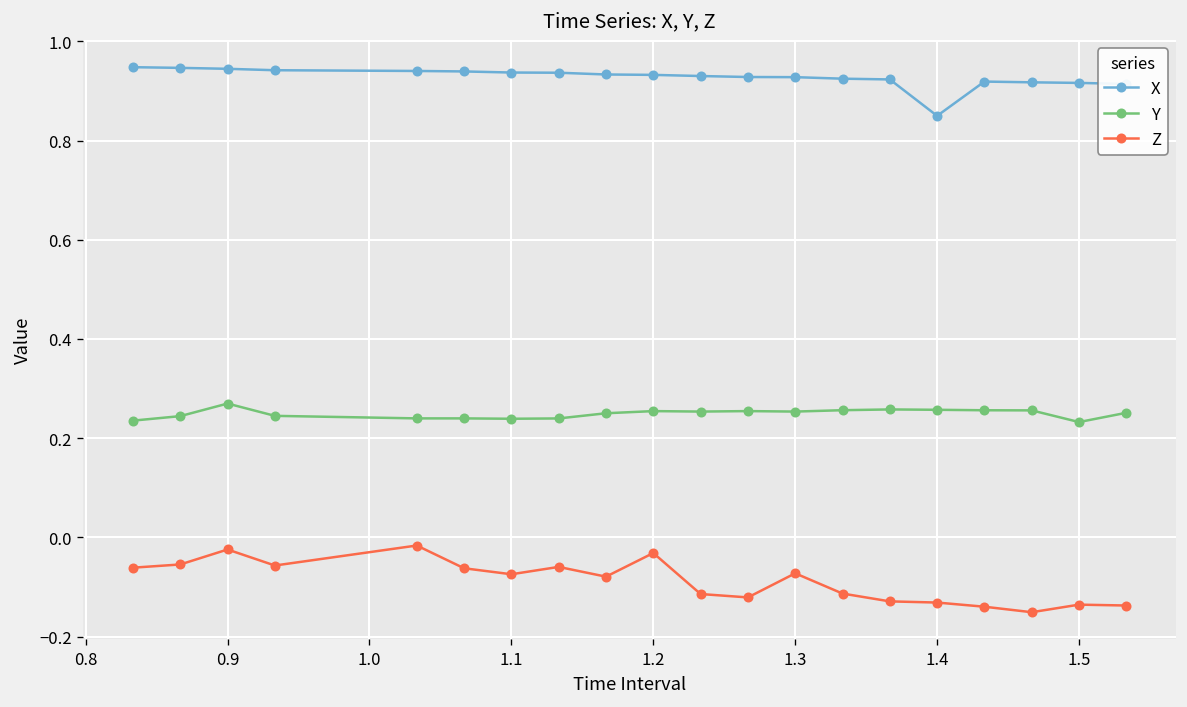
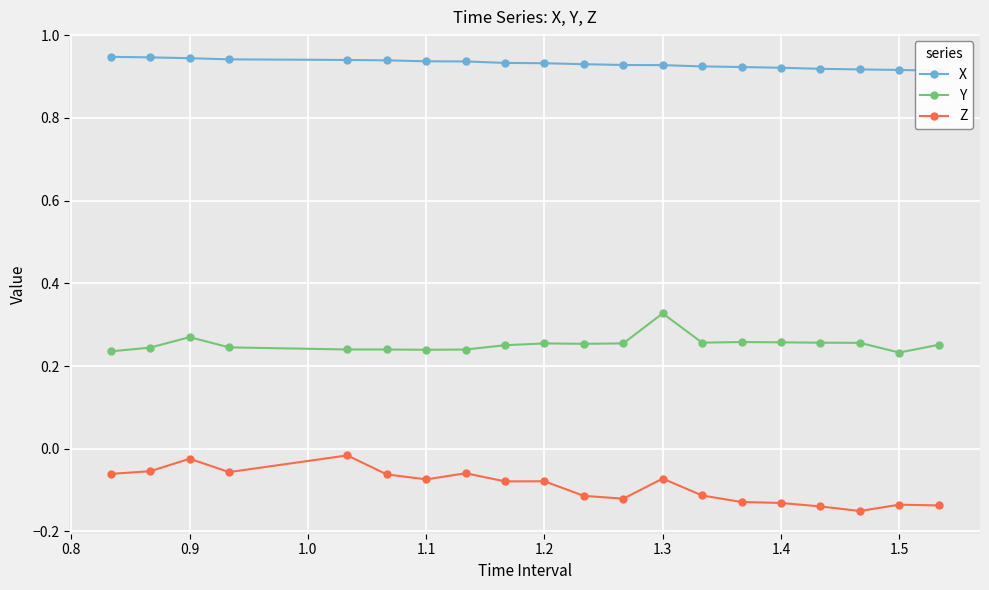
  {
    "X": {
      "0.9": 0.94,
      "1.1": 0.94,
      "1.2": 0.93,
      "1.3": 0.93,
-     "1.4": 0.85,
+     "1.4": 0.92,
      "1.5": 0.92
    },
    "Y": {
      "0.9": 0.27,
      "1.1": 0.24,
      "1.2": 0.25,
-     "1.3": 0.25,
+     "1.3": 0.33,
      "1.4": 0.26,
      "1.5": 0.23
    },
    "Z": {
      "0.9": -0.02,
      "1.1": -0.07,
-     "1.2": -0.03,
+     "1.2": -0.08,
      "1.3": -0.07,
      "1.4": -0.13,
      "1.5": -0.14
    }
  }
